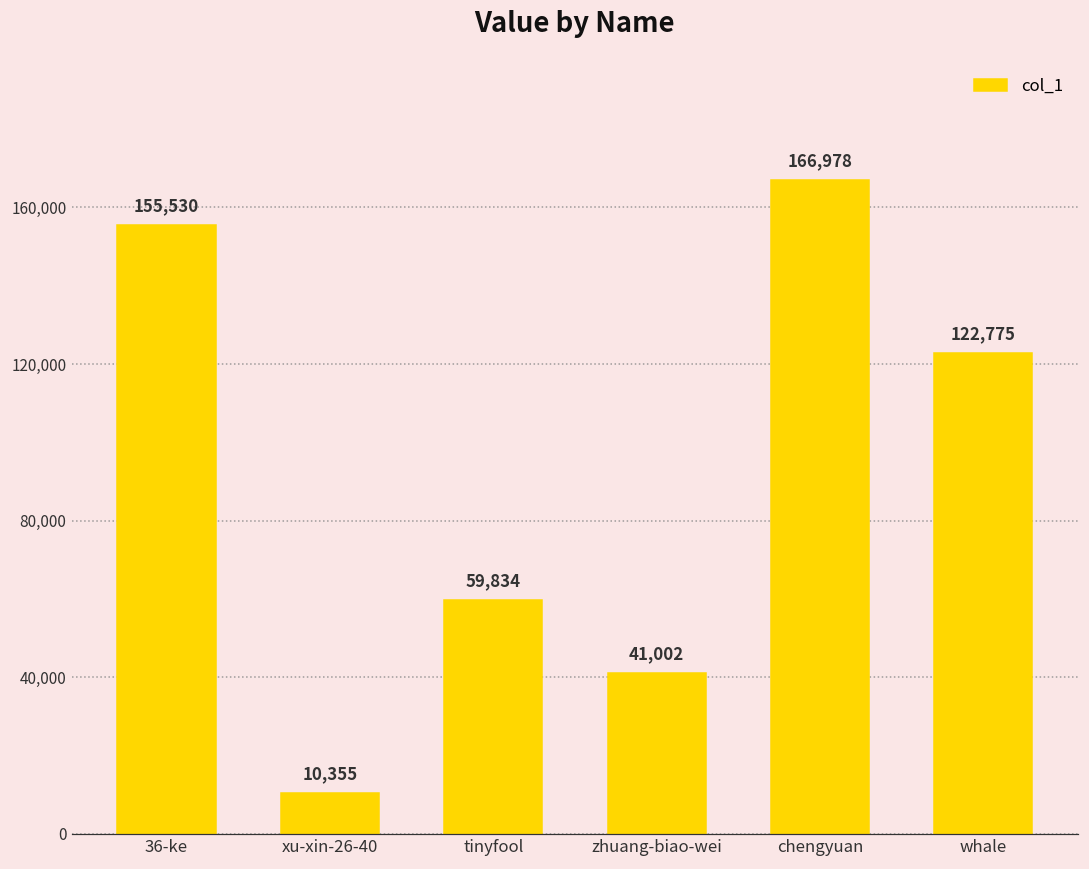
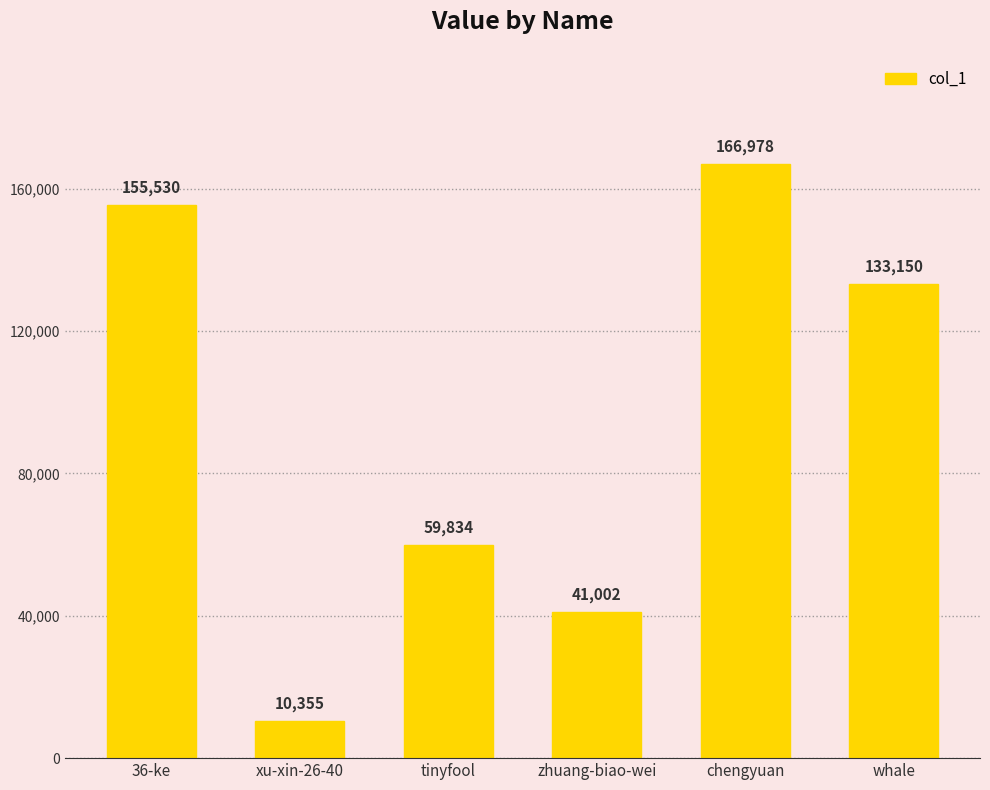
  {
    "36-ke": "155,530",
    "xu-xin-26-40": "10,355",
    "tinyfool": "59,834",
    "zhuang-biao-wei": "41,002",
    "chengyuan": "166,978",
-   "whale": "122,775"
+   "whale": "133,150"
  }
